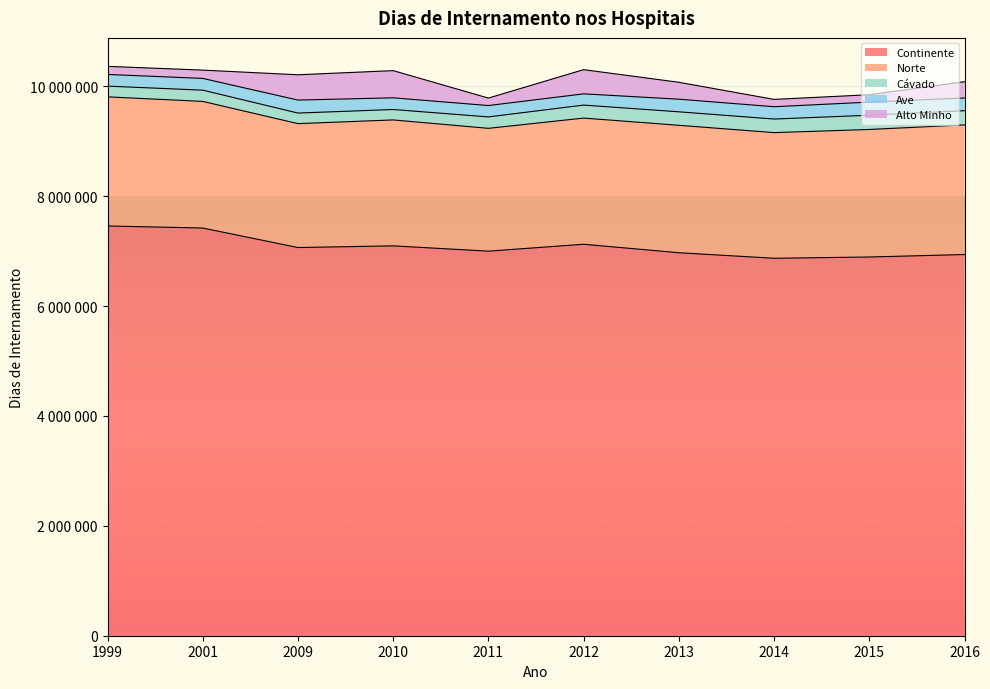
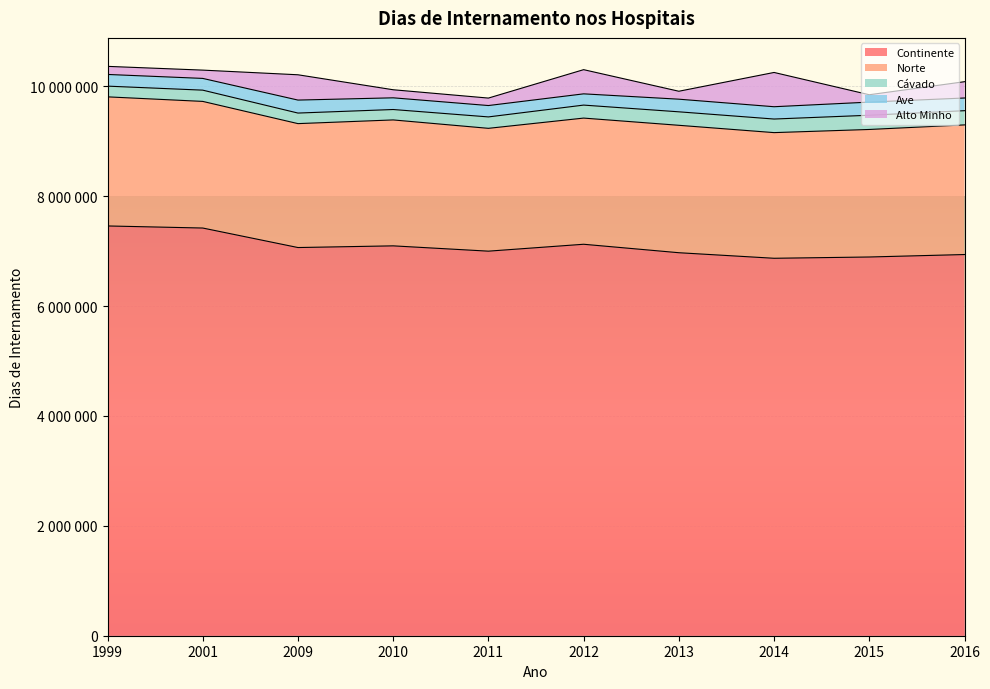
  {
    "Alto Minho": {
      "1999": 100000,
      "2001": 200000,
      "2009": 500000,
-     "2010": 500000,
+     "2010": 100000,
      "2011": 100000,
      "2012": 400000,
-     "2013": 300000,
-     "2014": 100000,
+     "2013": 100000,
+     "2014": 600000,
      "2016": 300000
    }
  }
